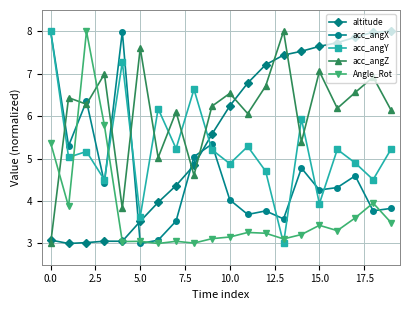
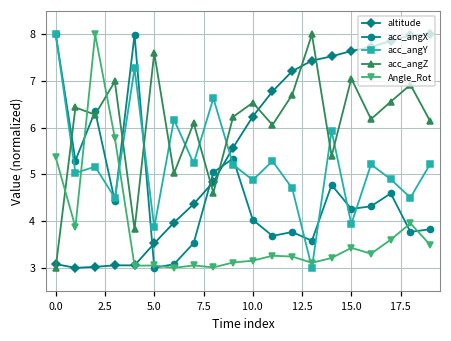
  {
    "acc_angY": {
-     "5.0": 3.6,
+     "5.0": 3.9,
      "10.0": 4.9,
      "15.0": 3.9
    }
  }
